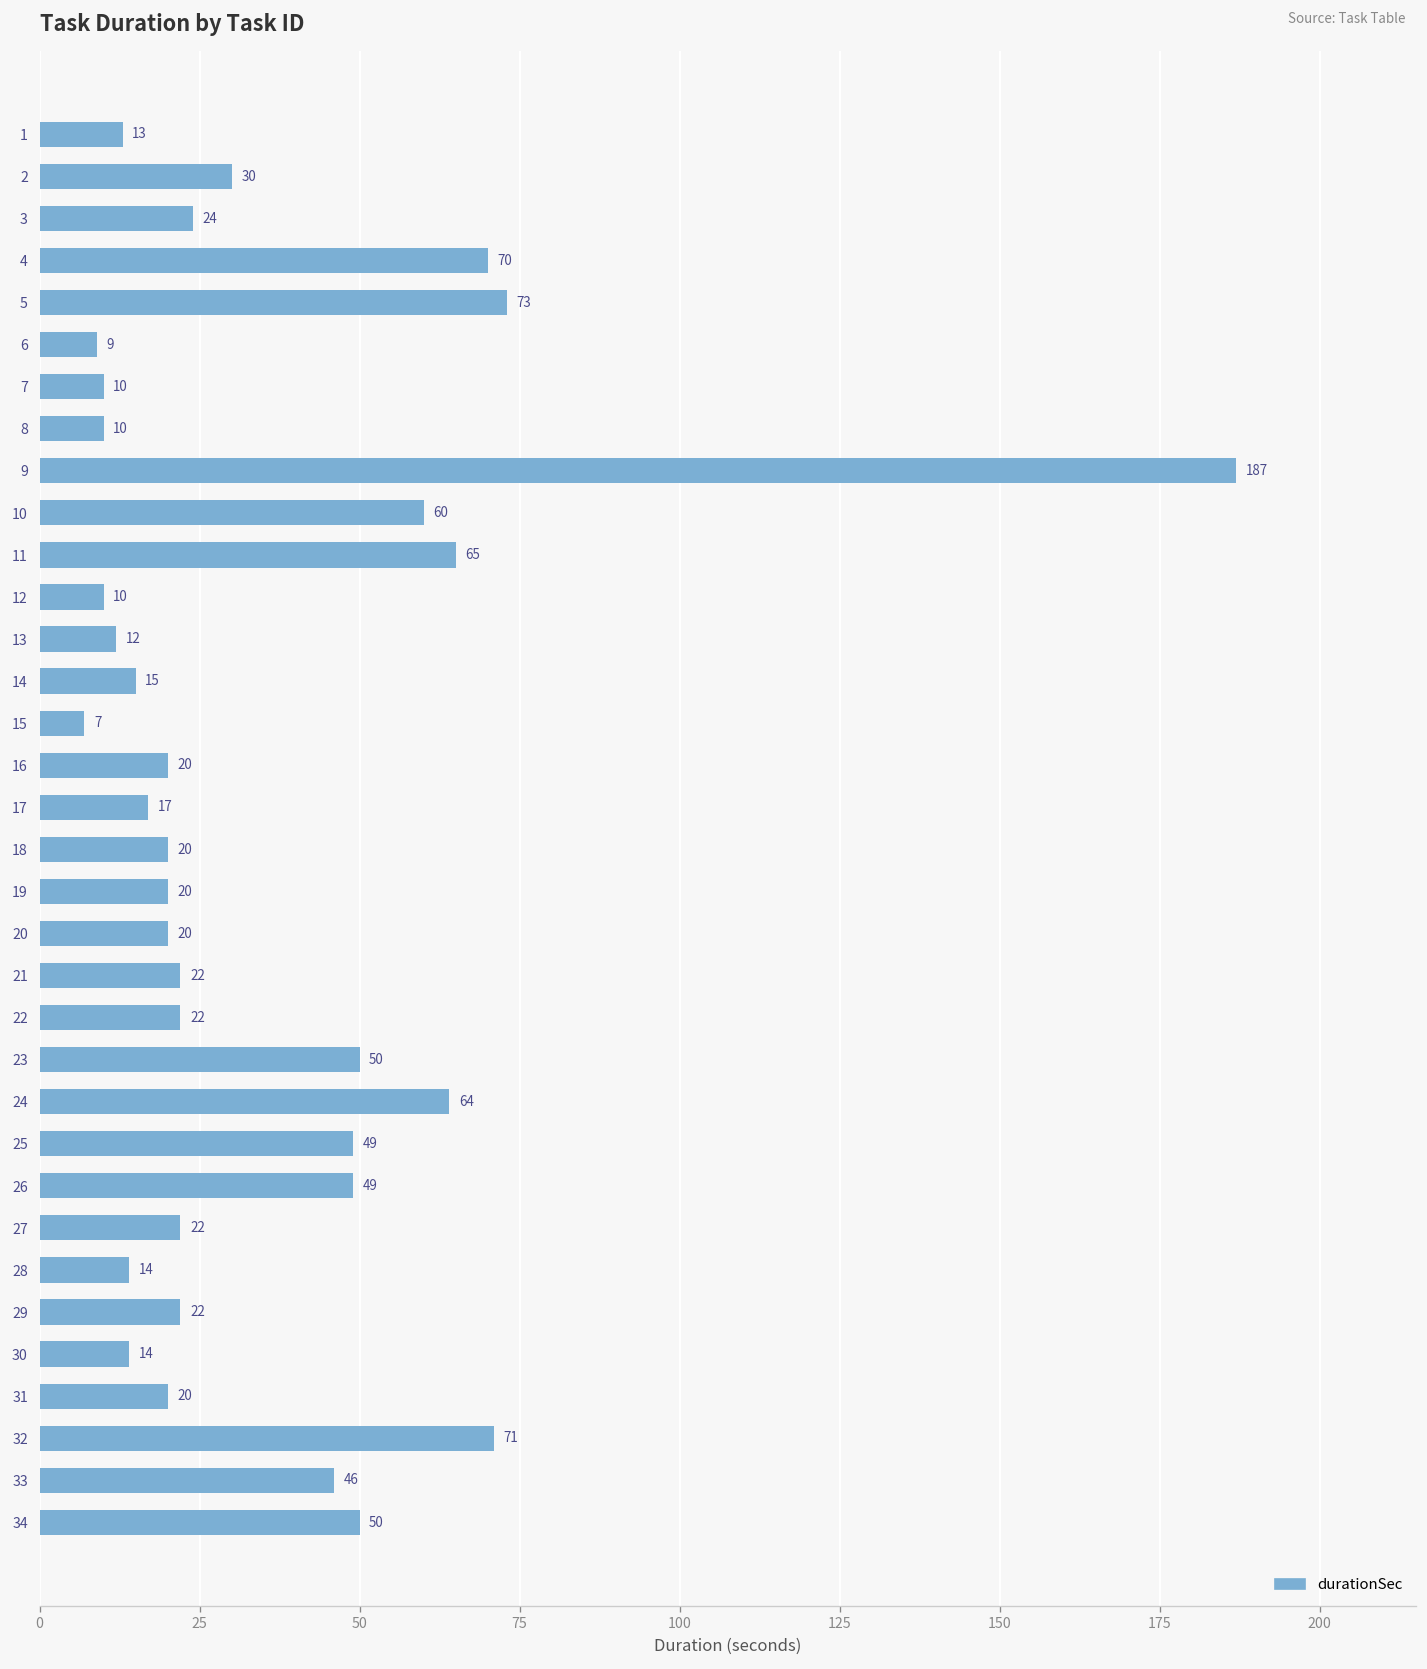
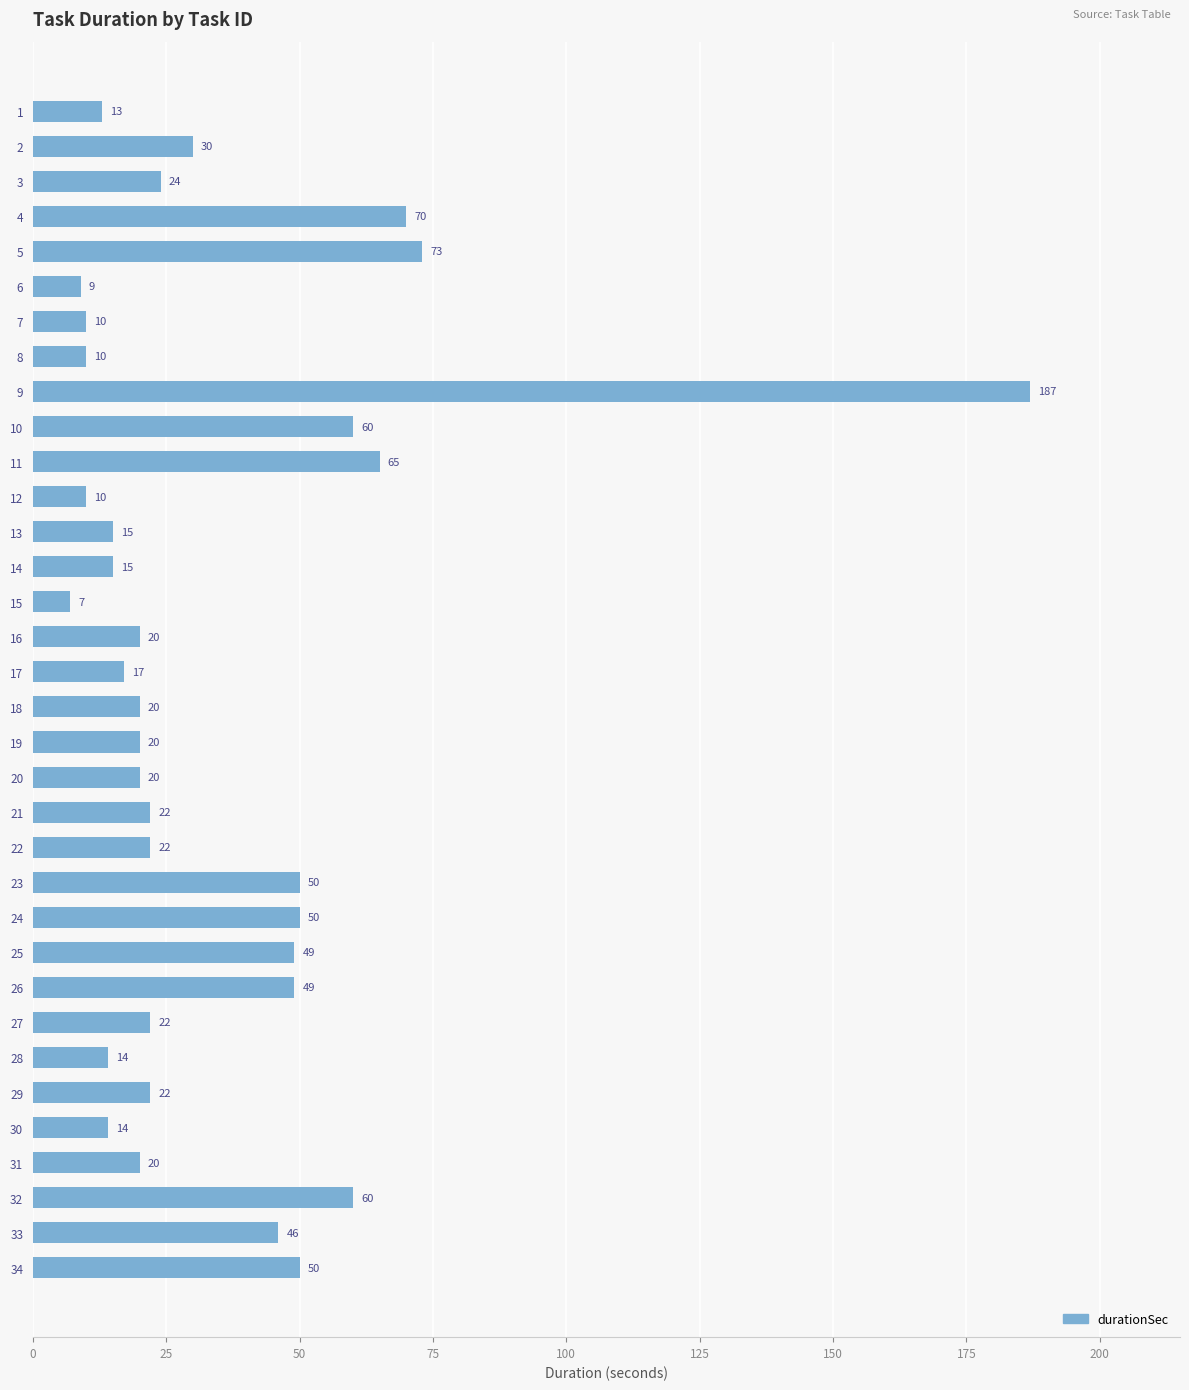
  {
    "1": 13,
    "2": 30,
    "3": 24,
    "4": 70,
    "5": 73,
    "6": 9,
    "7": 10,
    "8": 10,
    "9": 187,
    "10": 60,
    "11": 65,
    "12": 10,
-   "13": 12,
+   "13": 15,
    "14": 15,
    "15": 7,
    "16": 20,
    "17": 17,
    "18": 20,
    "19": 20,
    "20": 20,
    "21": 22,
    "22": 22,
    "23": 50,
-   "24": 64,
+   "24": 50,
    "25": 49,
    "26": 49,
    "27": 22,
    "28": 14,
    "29": 22,
    "30": 14,
    "31": 20,
-   "32": 71,
+   "32": 60,
    "33": 46,
    "34": 50
  }
